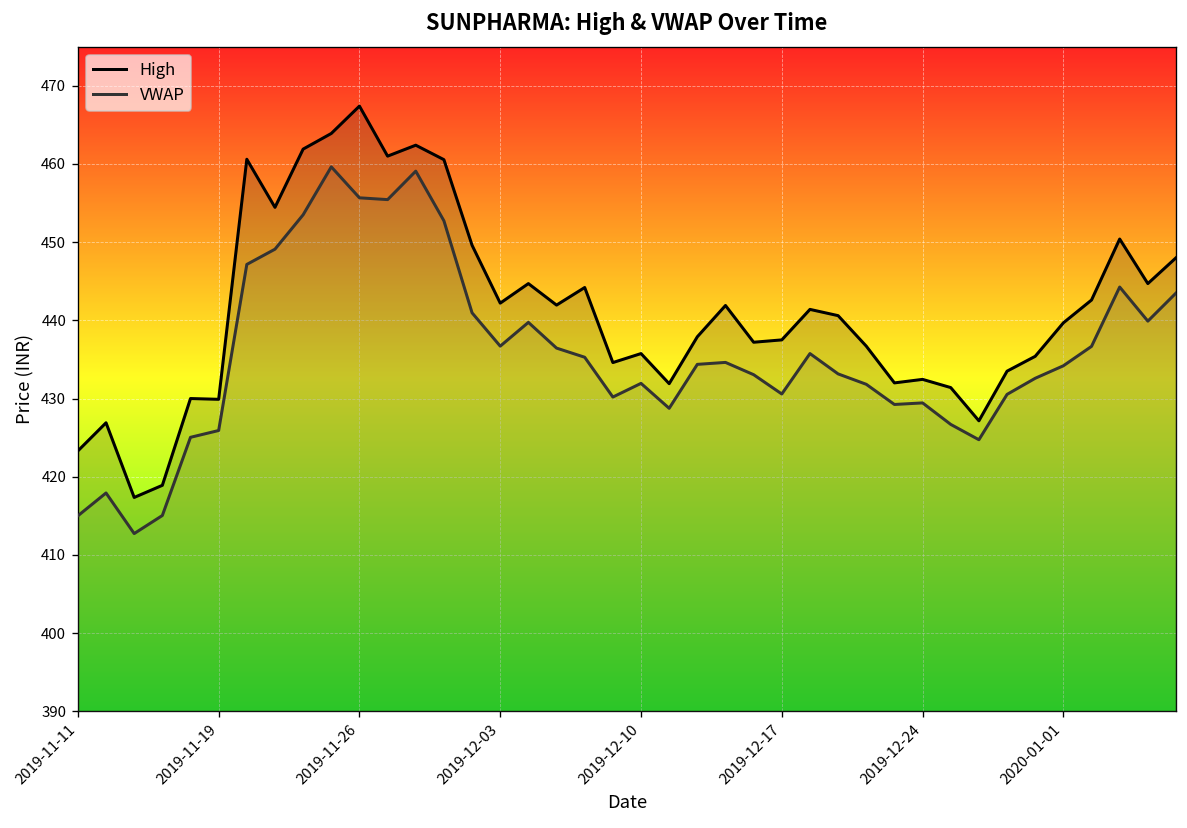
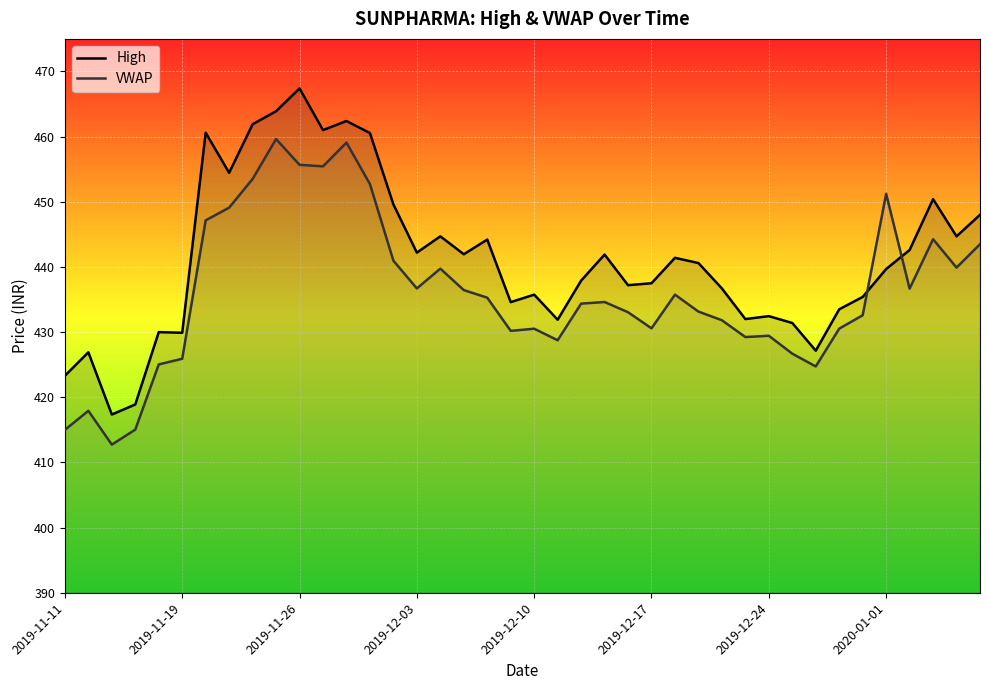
  {
    "High": {
      "2019-11-11": 423,
      "2019-11-19": 430,
      "2019-11-26": 467,
      "2019-12-03": 442,
      "2019-12-10": 436,
      "2019-12-17": 438,
      "2019-12-24": 432,
      "2020-01-01": 440
    },
    "VWAP": {
      "2019-11-11": 415,
      "2019-11-19": 426,
      "2019-11-26": 456,
      "2019-12-03": 437,
-     "2019-12-10": 432,
+     "2019-12-10": 431,
      "2019-12-17": 431,
      "2019-12-24": 429,
-     "2020-01-01": 434
+     "2020-01-01": 451
    }
  }
